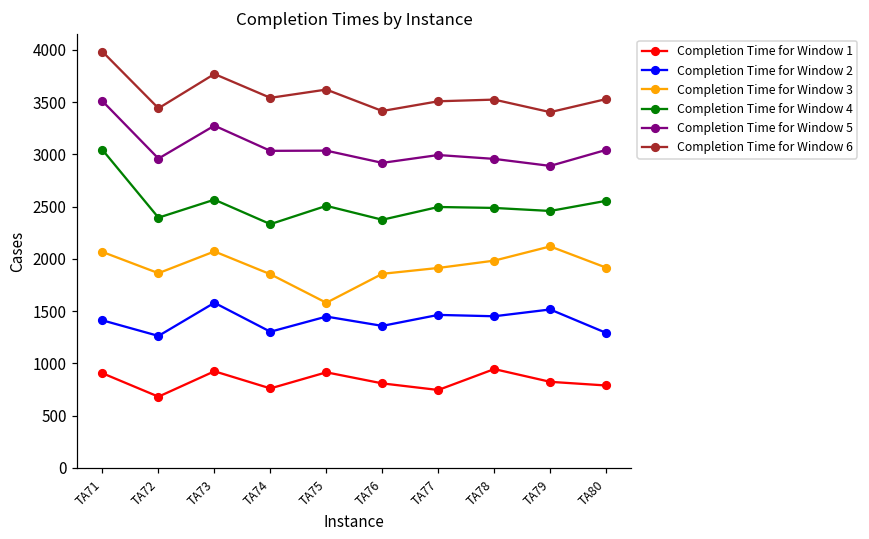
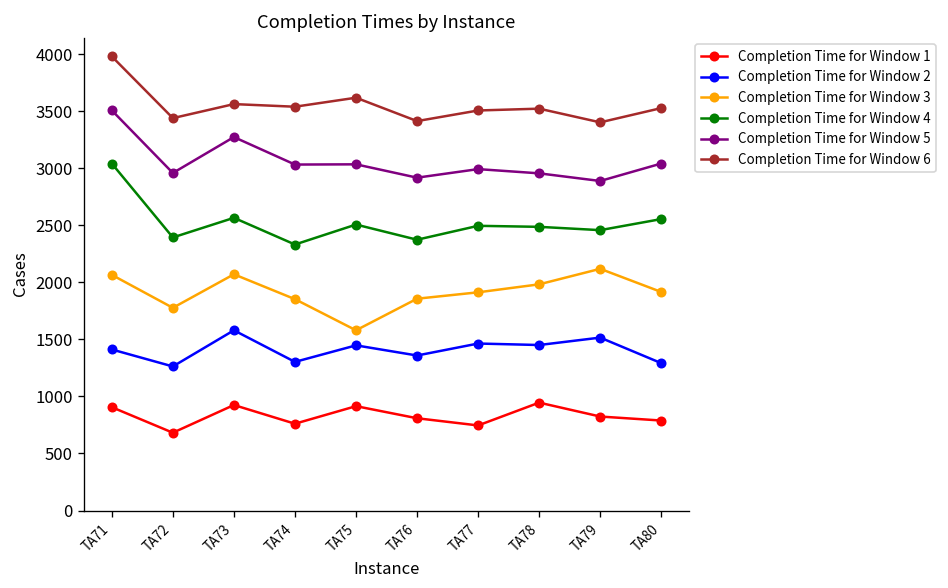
  {
    "Completion Time for Window 1": {
      "TA71": 900,
      "TA72": 700,
      "TA73": 900,
      "TA74": 800,
      "TA75": 900,
      "TA76": 800,
      "TA77": 700,
      "TA78": 900,
      "TA79": 800,
      "TA80": 800
    },
    "Completion Time for Window 2": {
      "TA71": 1400,
      "TA72": 1300,
      "TA73": 1600,
      "TA74": 1300,
      "TA75": 1400,
      "TA76": 1400,
      "TA77": 1500,
      "TA78": 1500,
      "TA79": 1500,
      "TA80": 1300
    },
    "Completion Time for Window 3": {
      "TA71": 2100,
-     "TA72": 1900,
+     "TA72": 1800,
      "TA73": 2100,
      "TA74": 1900,
      "TA75": 1600,
      "TA76": 1900,
      "TA77": 1900,
      "TA78": 2000,
      "TA79": 2100,
      "TA80": 1900
    },
    "Completion Time for Window 4": {
      "TA71": 3000,
      "TA72": 2400,
      "TA73": 2600,
      "TA74": 2300,
      "TA75": 2500,
      "TA76": 2400,
      "TA77": 2500,
      "TA78": 2500,
      "TA79": 2500,
      "TA80": 2600
    },
    "Completion Time for Window 5": {
      "TA71": 3500,
      "TA72": 3000,
      "TA73": 3300,
      "TA74": 3000,
      "TA75": 3000,
      "TA76": 2900,
      "TA77": 3000,
      "TA78": 3000,
      "TA79": 2900,
      "TA80": 3000
    },
    "Completion Time for Window 6": {
      "TA71": 4000,
      "TA72": 3400,
-     "TA73": 3800,
+     "TA73": 3600,
      "TA74": 3500,
      "TA75": 3600,
      "TA76": 3400,
      "TA77": 3500,
      "TA78": 3500,
      "TA79": 3400,
      "TA80": 3500
    }
  }
